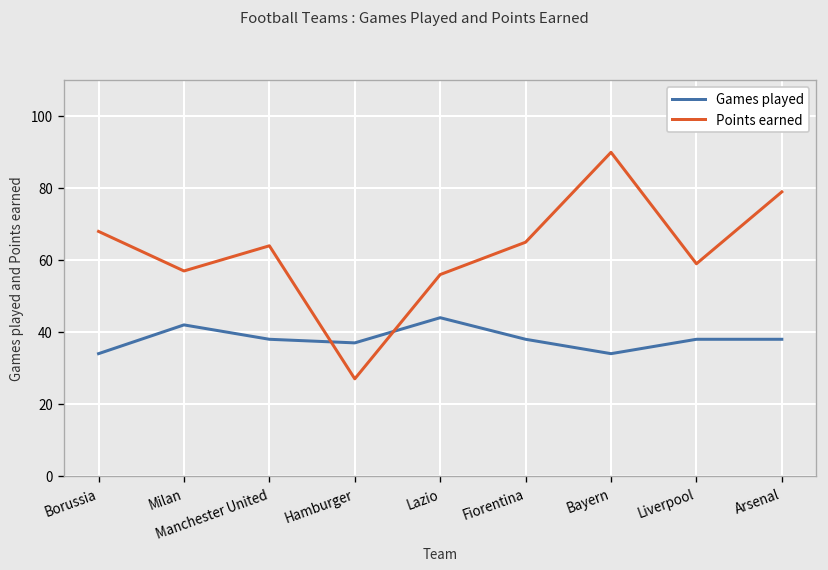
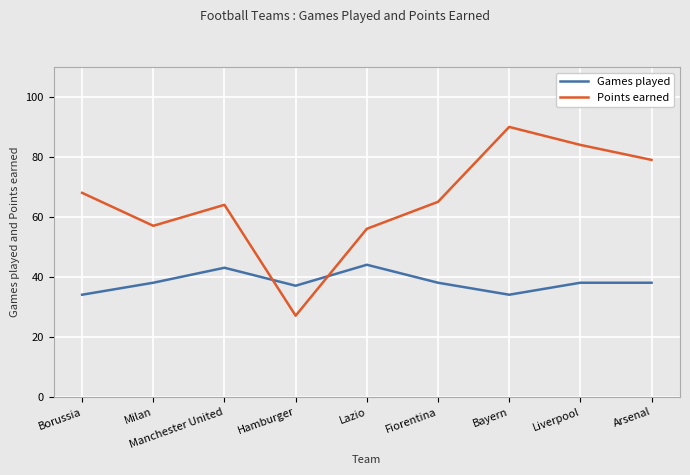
  {
    "Games played": {
      "Borussia": 34,
-     "Milan": 42,
-     "Manchester United": 38,
+     "Milan": 38,
+     "Manchester United": 43,
      "Hamburger": 37,
      "Lazio": 44,
      "Fiorentina": 38,
      "Bayern": 34,
      "Liverpool": 38,
      "Arsenal": 38
    },
    "Points earned": {
      "Borussia": 68,
      "Milan": 57,
      "Manchester United": 64,
      "Hamburger": 27,
      "Lazio": 56,
      "Fiorentina": 65,
      "Bayern": 90,
-     "Liverpool": 59,
+     "Liverpool": 84,
      "Arsenal": 79
    }
  }
